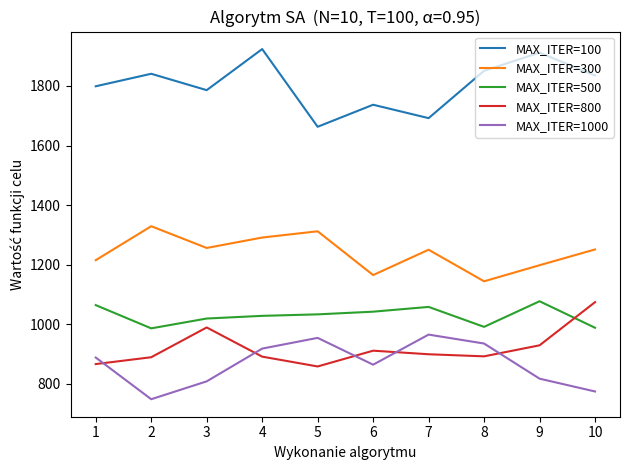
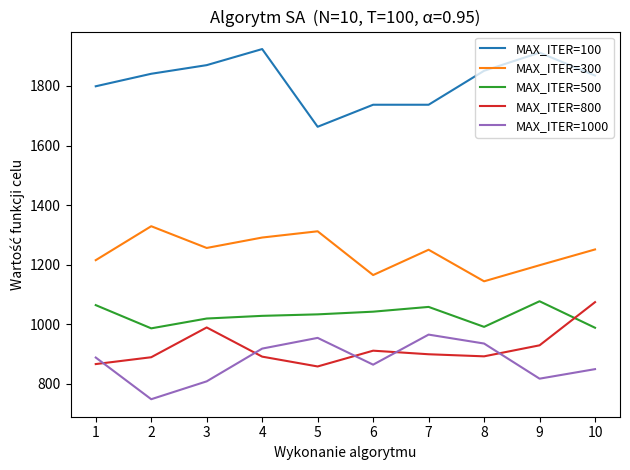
  {
    "MAX_ITER=100": {
      "1": 1800,
      "2": 1840,
-     "3": 1790,
+     "3": 1870,
      "4": 1920,
      "5": 1660,
      "6": 1740,
-     "7": 1690
+     "7": 1740
    },
    "MAX_ITER=300": {
      "1": 1220,
      "2": 1330,
      "3": 1260,
      "4": 1290,
      "5": 1310,
      "6": 1170,
      "7": 1250,
      "8": 1140,
      "9": 1200,
      "10": 1250
    },
    "MAX_ITER=500": {
      "1": 1060,
      "2": 990,
      "3": 1020,
      "4": 1030,
      "5": 1030,
      "6": 1040,
      "7": 1060,
      "8": 990,
      "9": 1080,
      "10": 990
    },
    "MAX_ITER=800": {
      "1": 870,
      "2": 890,
      "3": 990,
      "4": 890,
      "5": 860,
      "6": 910,
      "7": 900,
      "8": 890,
      "9": 930,
      "10": 1070
    },
    "MAX_ITER=1000": {
      "1": 890,
      "2": 750,
      "3": 810,
      "4": 920,
      "5": 950,
      "6": 860,
      "7": 970,
      "8": 940,
      "9": 820,
-     "10": 770
+     "10": 850
    }
  }
